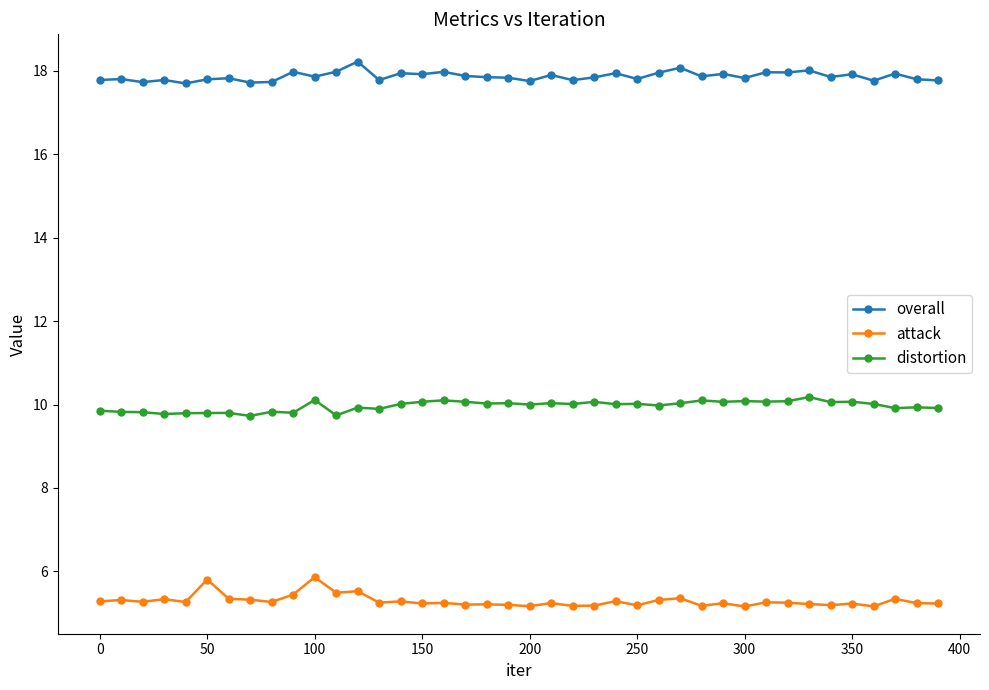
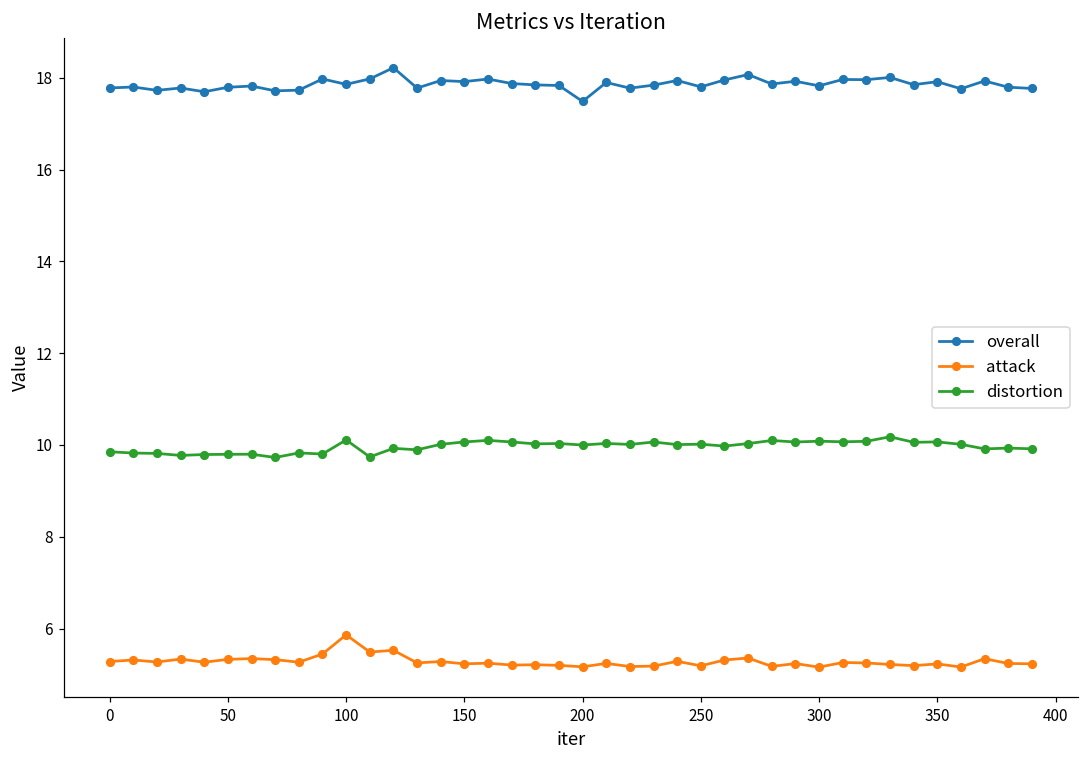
  {
    "overall": {
      "0": 17.8,
      "50": 17.8,
      "100": 17.9,
      "150": 17.9,
-     "200": 17.7,
+     "200": 17.5,
      "250": 17.8,
      "300": 17.8,
      "350": 17.9
    },
    "attack": {
      "0": 5.3,
-     "50": 5.8,
+     "50": 5.3,
      "100": 5.9,
      "150": 5.2,
      "200": 5.2,
      "250": 5.2,
      "300": 5.2,
      "350": 5.2
    },
    "distortion": {
      "0": 9.9,
      "50": 9.8,
      "100": 10.1,
      "150": 10.1,
      "200": 10.0,
      "250": 10.0,
      "300": 10.1,
      "350": 10.1
    }
  }
